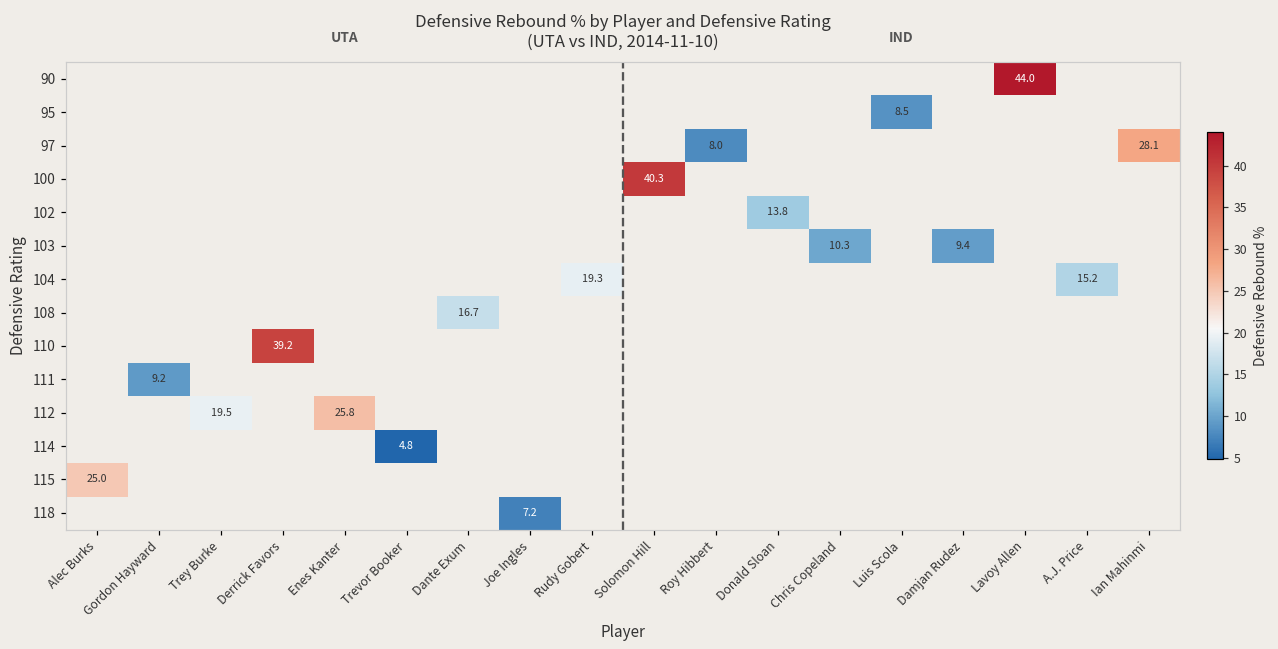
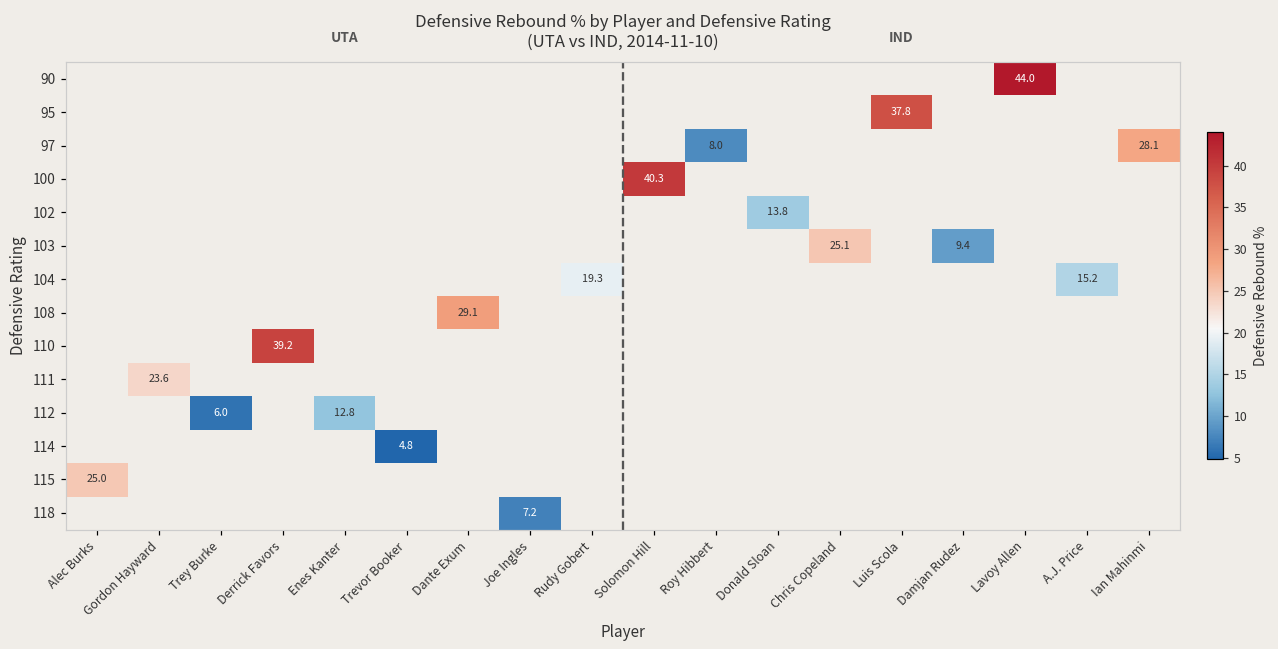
  {
    "90": {
      "Lavoy Allen": 44.0
    },
    "95": {
-     "Luis Scola": 8.5
+     "Luis Scola": 37.8
    },
    "97": {
      "Roy Hibbert": 8.0,
      "Ian Mahinmi": 28.1
    },
    "100": {
      "Solomon Hill": 40.3
    },
    "102": {
      "Donald Sloan": 13.8
    },
    "103": {
-     "Chris Copeland": 10.3,
+     "Chris Copeland": 25.1,
      "Damjan Rudez": 9.4
    },
    "104": {
      "Rudy Gobert": 19.3,
      "A.J. Price": 15.2
    },
    "108": {
-     "Dante Exum": 16.7
+     "Dante Exum": 29.1
    },
    "110": {
      "Derrick Favors": 39.2
    },
    "111": {
-     "Gordon Hayward": 9.2
+     "Gordon Hayward": 23.6
    },
    "112": {
-     "Trey Burke": 19.5,
-     "Enes Kanter": 25.8
+     "Trey Burke": 6.0,
+     "Enes Kanter": 12.8
    },
    "114": {
      "Trevor Booker": 4.8
    },
    "115": {
      "Alec Burks": 25.0
    },
    "118": {
      "Joe Ingles": 7.2
    }
  }
